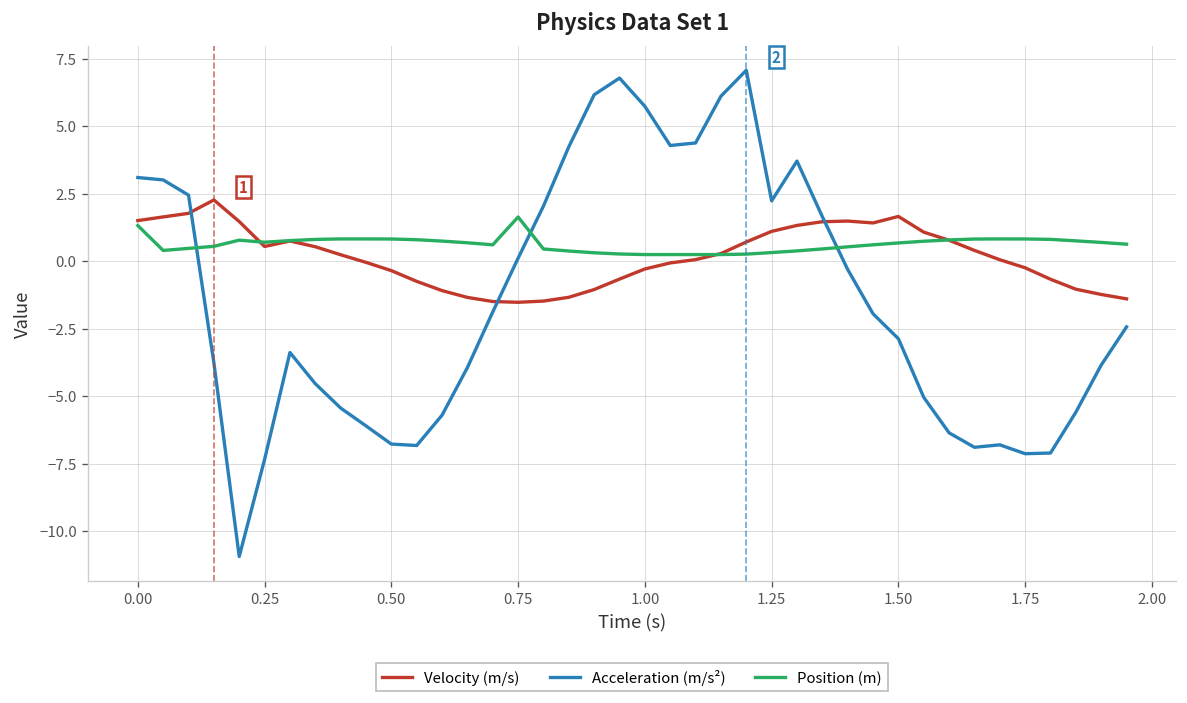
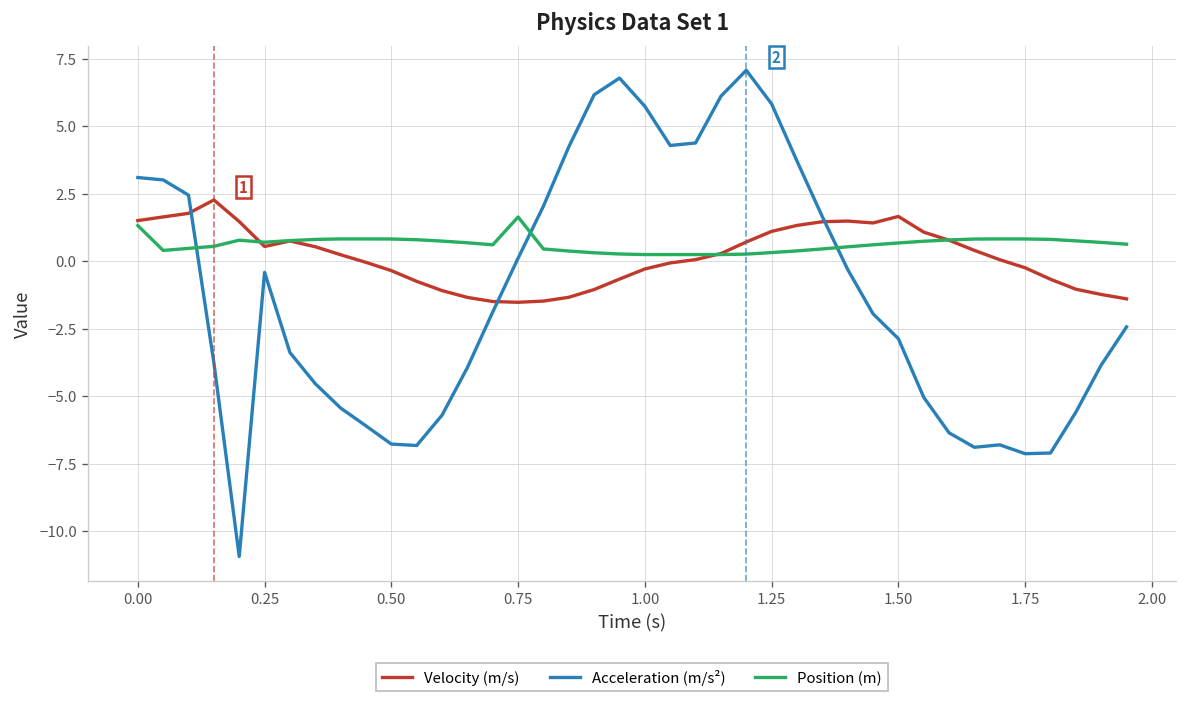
  {
    "Velocity (m/s)": {
      "0.00": 1.5,
      "0.25": 0.5,
      "0.50": -0.3,
      "0.75": -1.5,
      "1.00": -0.3,
      "1.25": 1.1,
      "1.50": 1.7,
      "1.75": -0.2
    },
    "Acceleration (m/s²)": {
      "0.00": 3.1,
-     "0.25": -7.3,
+     "0.25": -0.4,
      "0.50": -6.8,
      "0.75": 0.1,
      "1.00": 5.7,
-     "1.25": 2.2,
+     "1.25": 5.8,
      "1.50": -2.9,
      "1.75": -7.1
    },
    "Position (m)": {
      "0.00": 1.3,
      "0.25": 0.7,
      "0.50": 0.8,
      "0.75": 1.6,
      "1.00": 0.2,
      "1.25": 0.3,
      "1.50": 0.7,
      "1.75": 0.8
    }
  }
